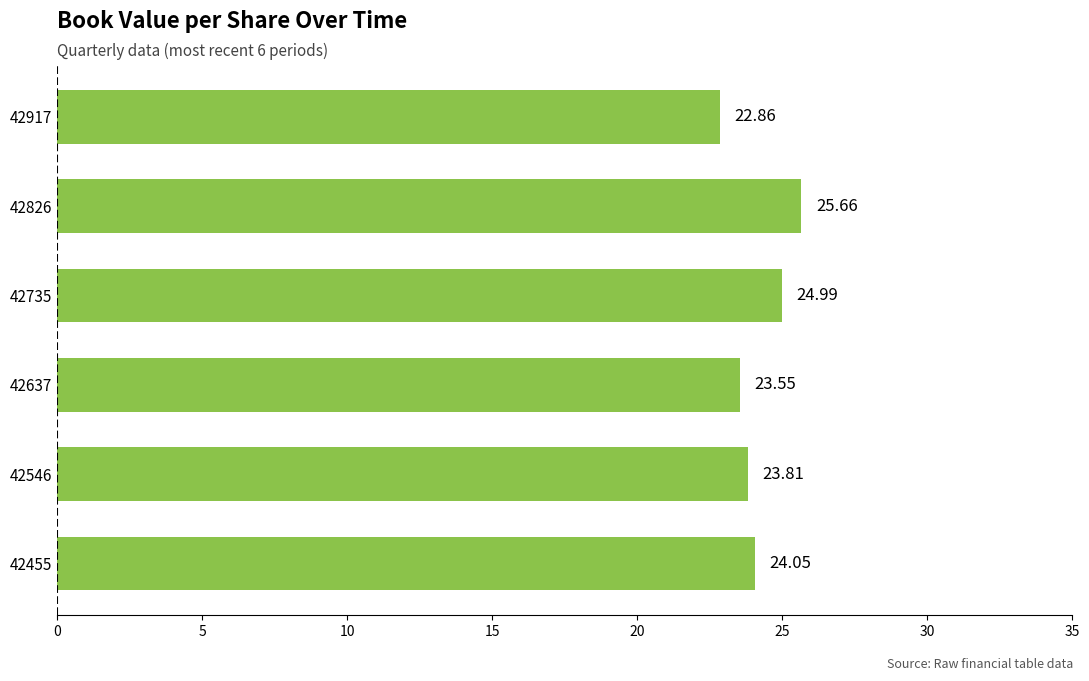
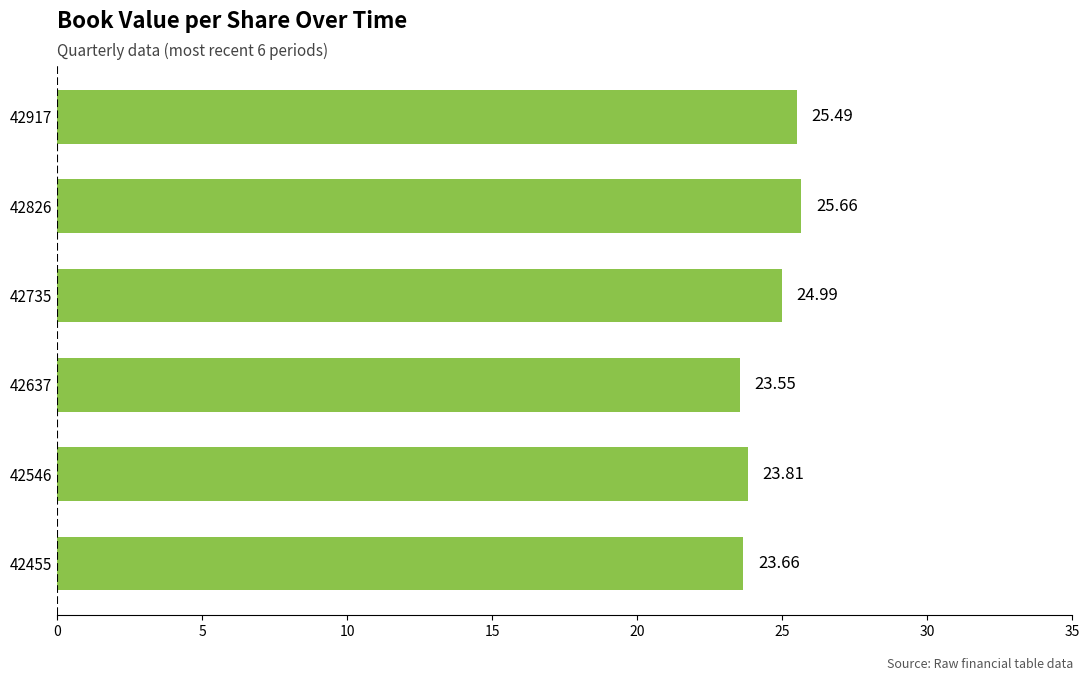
  {
-   "42917": 22.86,
+   "42917": 25.49,
    "42826": 25.66,
    "42735": 24.99,
    "42637": 23.55,
    "42546": 23.81,
-   "42455": 24.05
+   "42455": 23.66
  }
